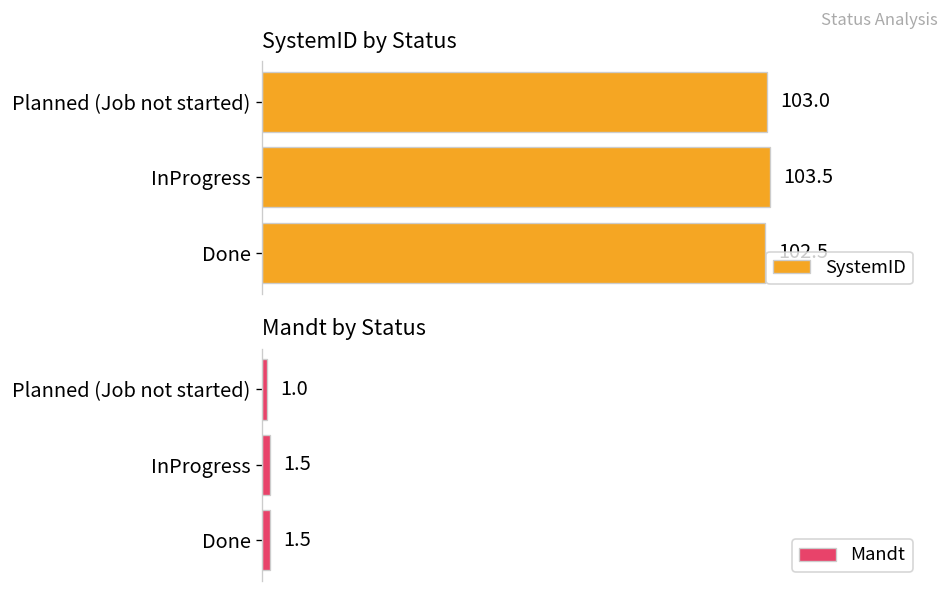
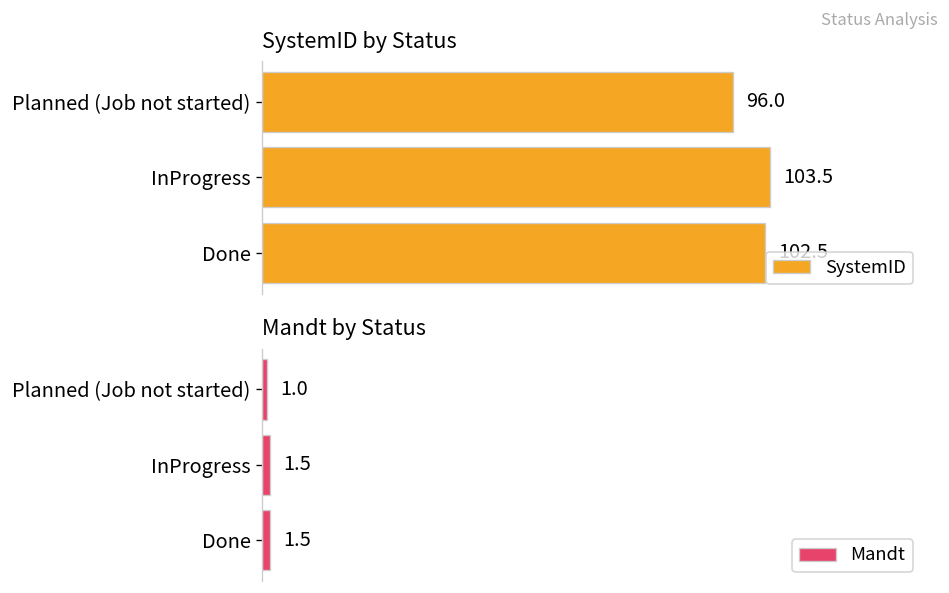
  {
    "SystemID by Status": {
-     "Planned (Job not started)": 103.0,
+     "Planned (Job not started)": 96.0,
      "InProgress": 103.5
    },
    "Mandt by Status": {
      "Planned (Job not started)": 1.0,
      "InProgress": 1.5,
      "Done": 1.5
    }
  }
